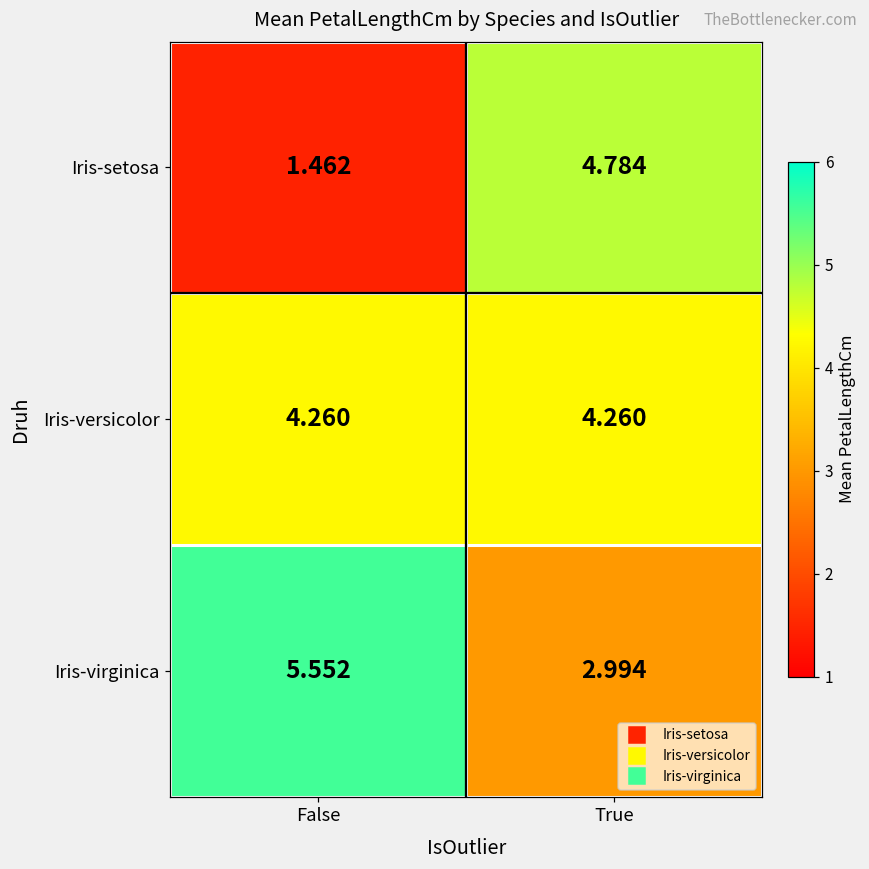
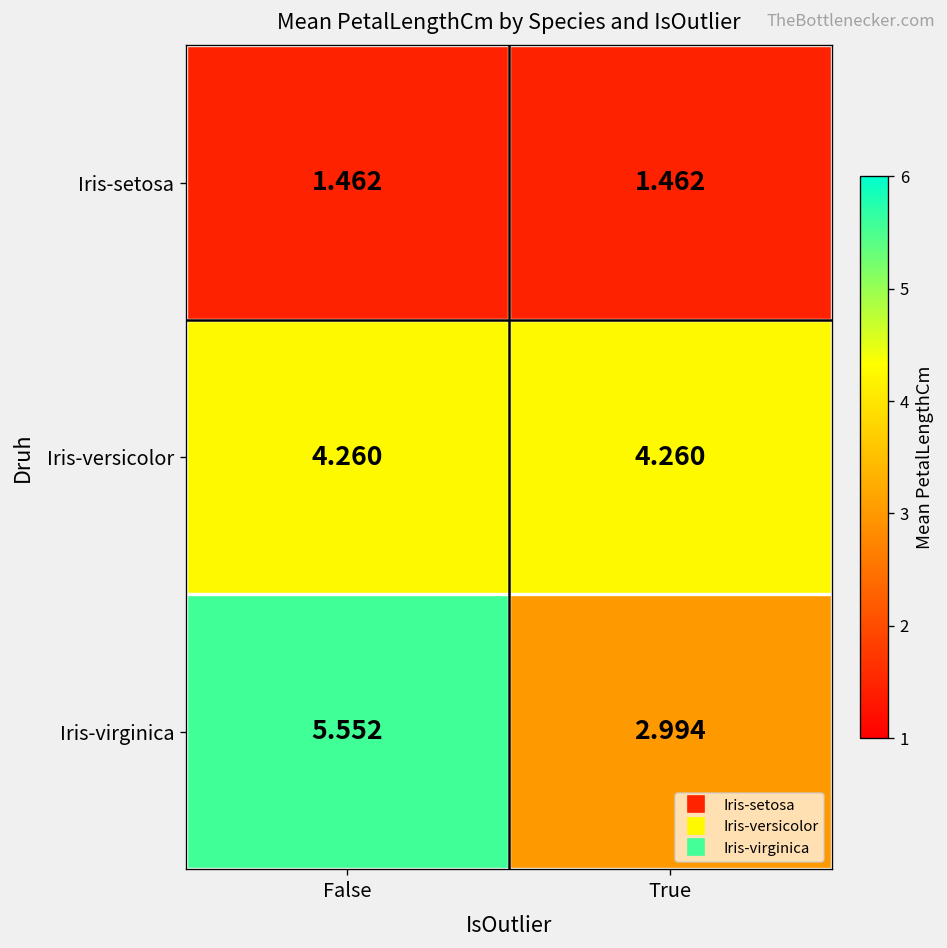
  {
    "Iris-setosa": {
      "False": 1.462,
-     "True": 4.784
+     "True": 1.462
    },
    "Iris-versicolor": {
      "False": 4.260,
      "True": 4.260
    },
    "Iris-virginica": {
      "False": 5.552,
      "True": 2.994
    }
  }
